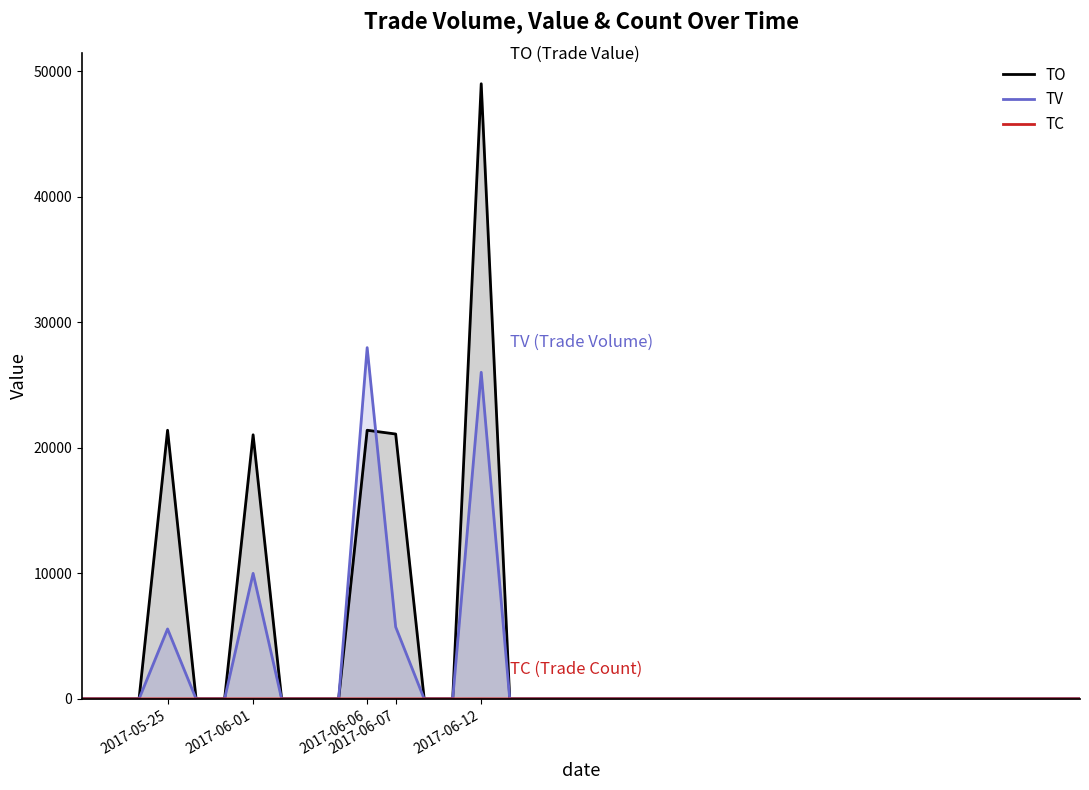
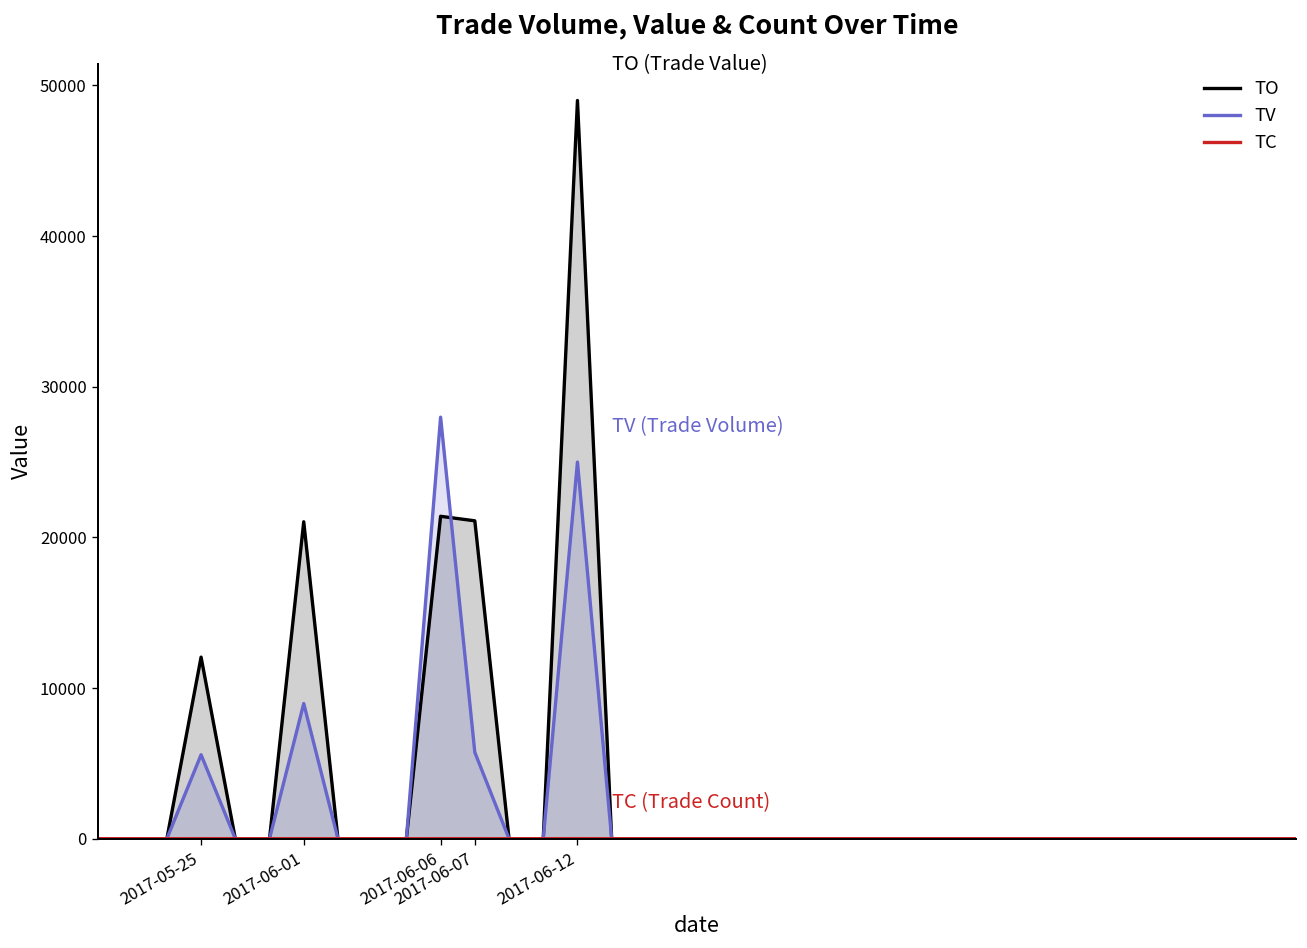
  {
    "TO": {
-     "2017-05-25": 21400,
+     "2017-05-25": 12100,
      "2017-06-01": 21000,
      "2017-06-06": 21400,
      "2017-06-07": 21100,
      "2017-06-12": 49000
    },
    "TV": {
      "2017-05-25": 5600,
-     "2017-06-01": 10000,
+     "2017-06-01": 9000,
      "2017-06-06": 28000,
      "2017-06-07": 5700,
-     "2017-06-12": 26000
+     "2017-06-12": 25000
    },
    "TC": {
      "2017-05-25": 0,
      "2017-06-01": 0,
      "2017-06-06": 0,
      "2017-06-07": 0,
      "2017-06-12": 0
    }
  }
